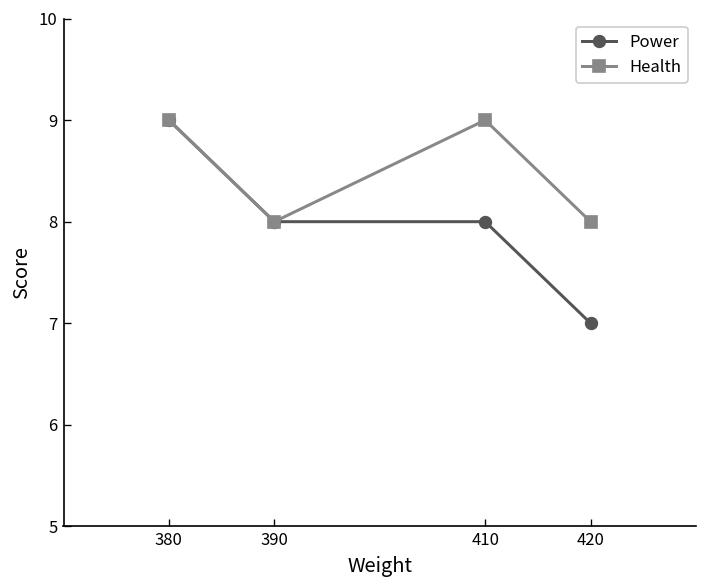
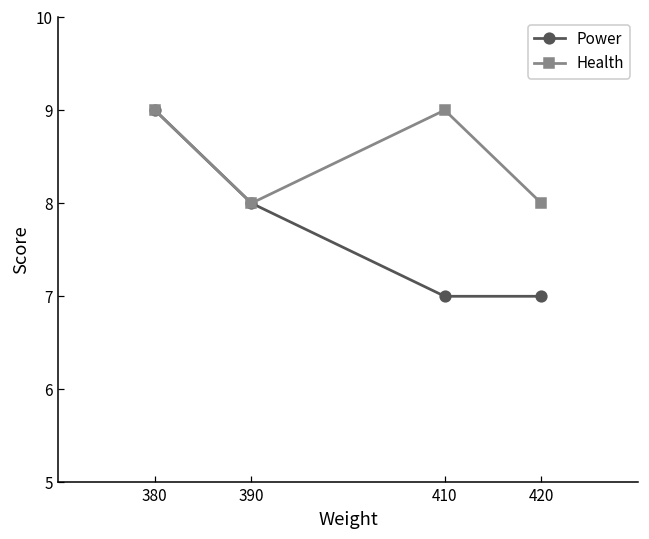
  {
    "Power": {
-     "410": 8,
+     "410": 7,
      "420": 7
    },
    "Health": {
      "410": 9,
      "420": 8
    }
  }
